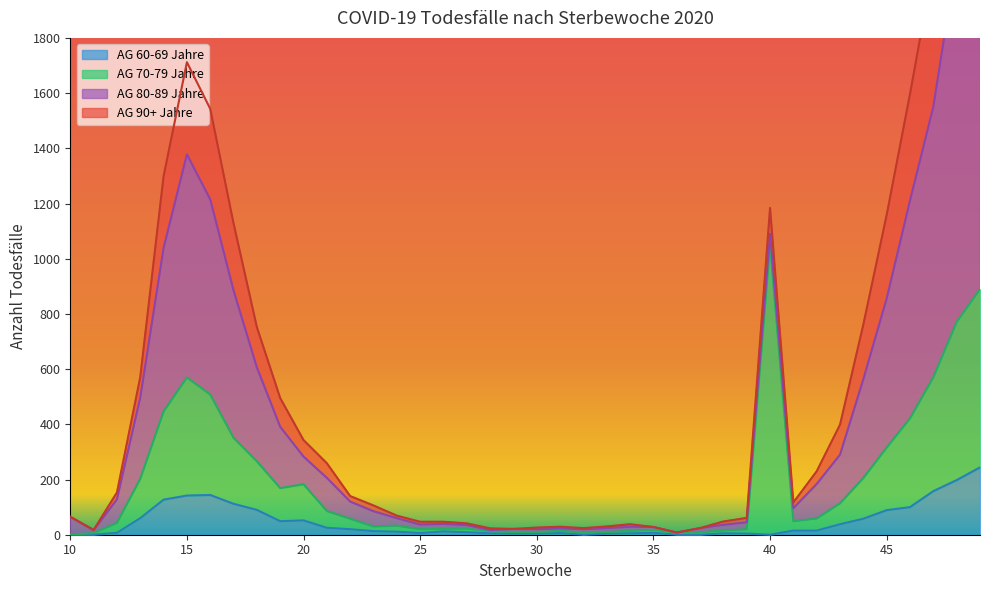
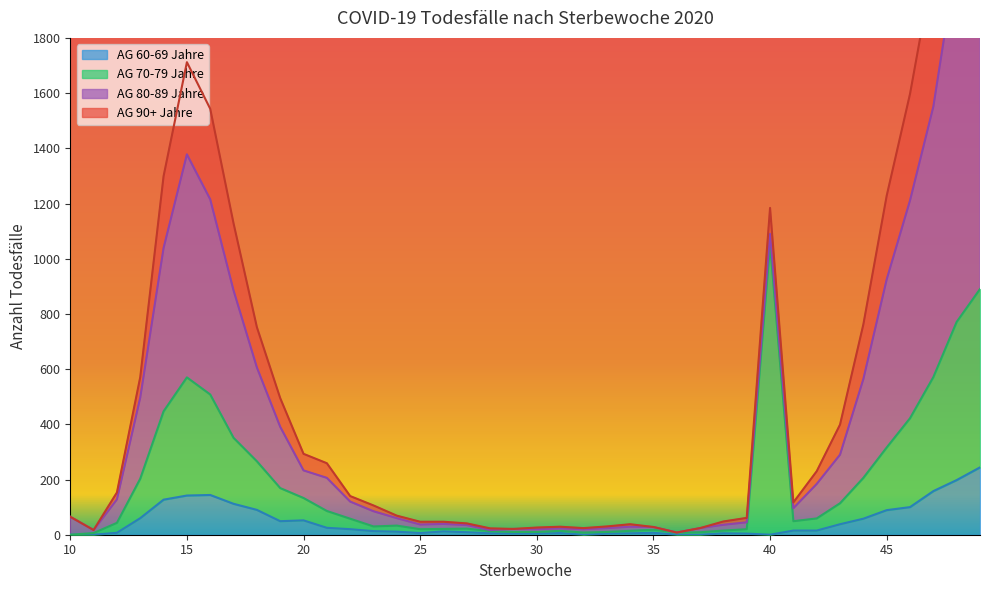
  {
    "AG 60-69 Jahre": {
      "15": 140,
      "20": 50,
      "25": 10,
      "35": 10,
      "40": 0,
      "45": 90
    },
    "AG 70-79 Jahre": {
      "15": 430,
-     "20": 130,
+     "20": 80,
      "25": 10,
      "35": 10,
      "40": 1050,
      "45": 230
    },
    "AG 80-89 Jahre": {
      "15": 810,
      "20": 100,
      "25": 20,
      "40": 40,
-     "45": 540
+     "45": 610
    },
    "AG 90+ Jahre": {
      "20": 60,
      "25": 10,
      "40": 90,
      "45": 300
    }
  }
